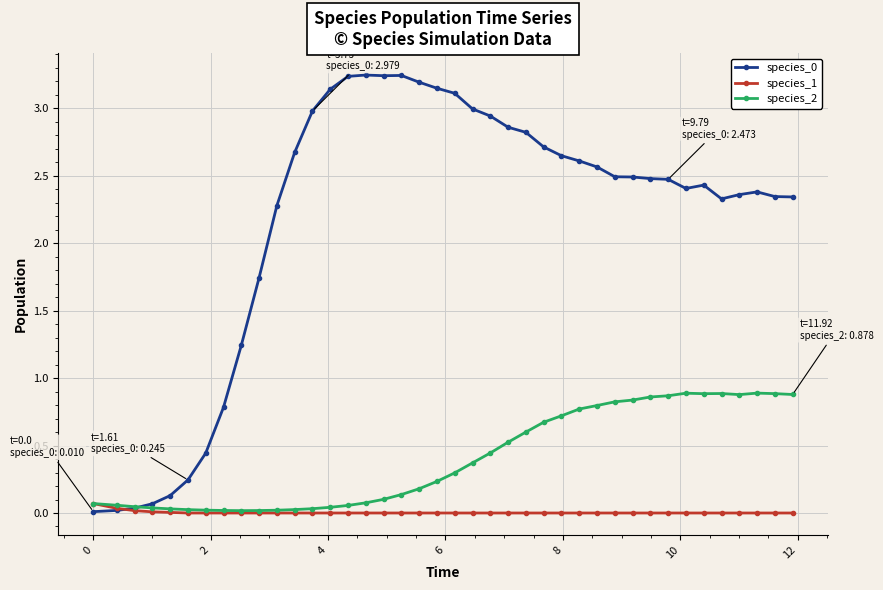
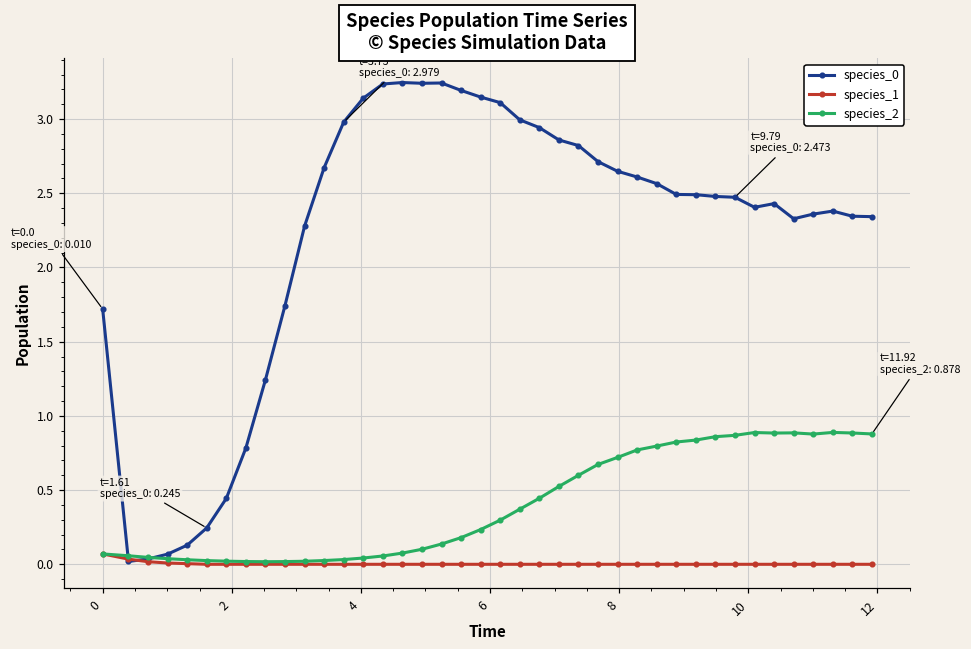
  {
    "species_0": {
-     "0": 0.01
+     "0": 1.72
    }
  }
